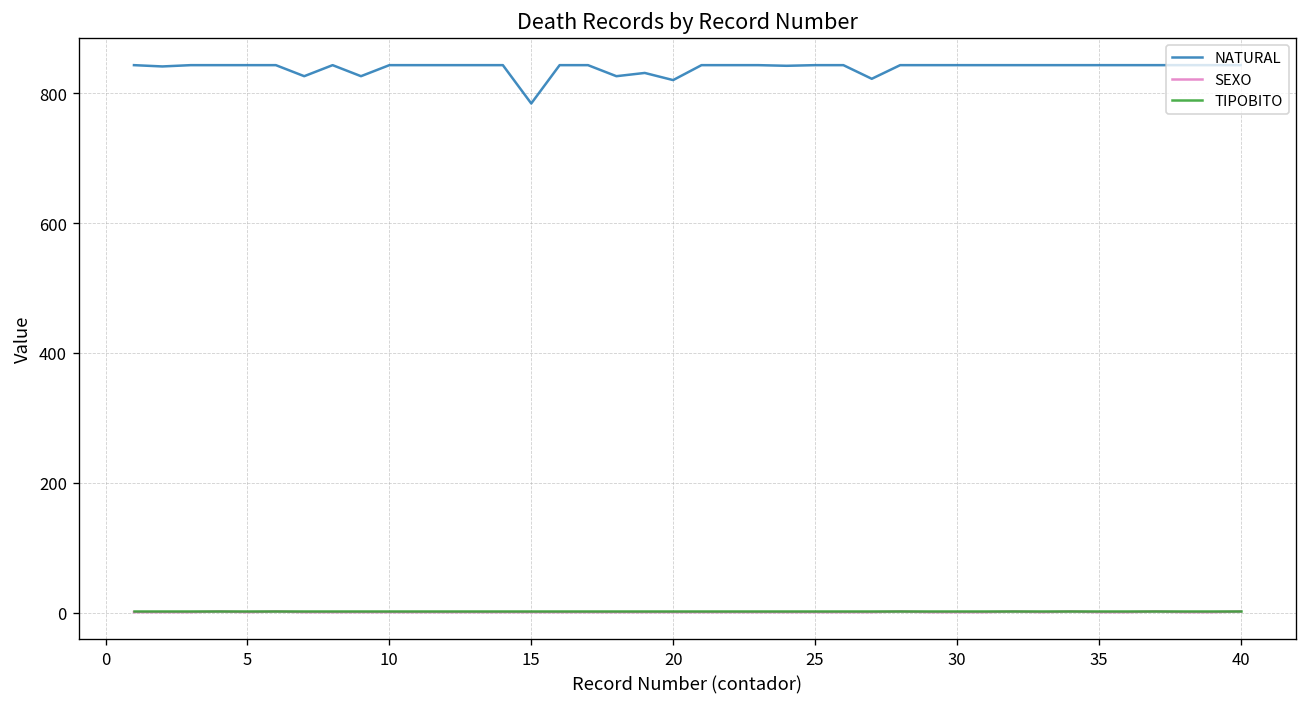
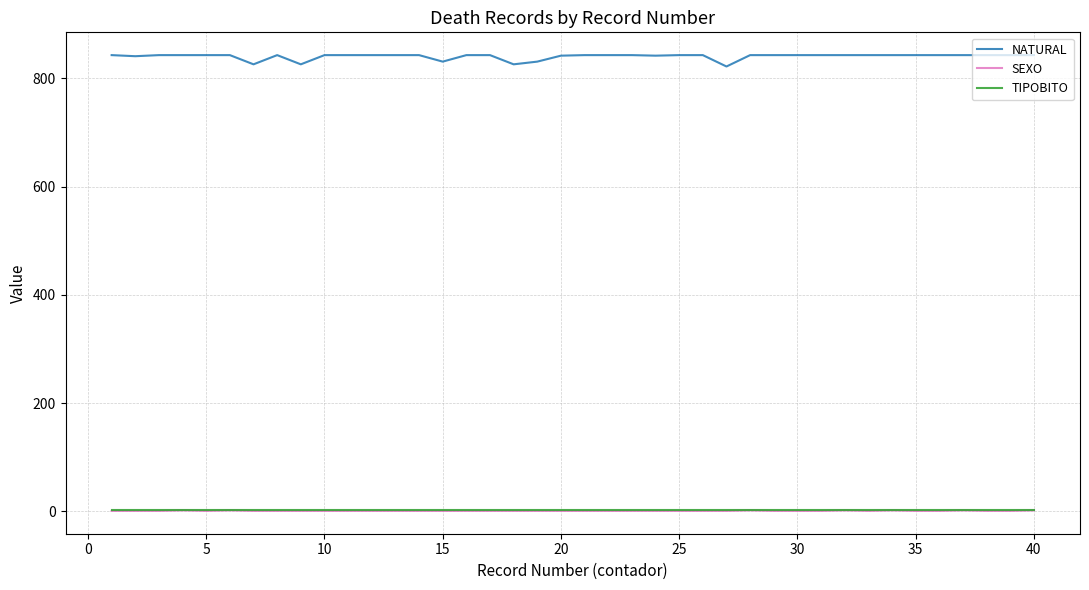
  {
    "NATURAL": {
      "5": 840,
      "10": 840,
-     "15": 780,
-     "20": 820,
+     "15": 830,
+     "20": 840,
      "25": 840,
      "30": 840,
      "35": 840
    }
  }
